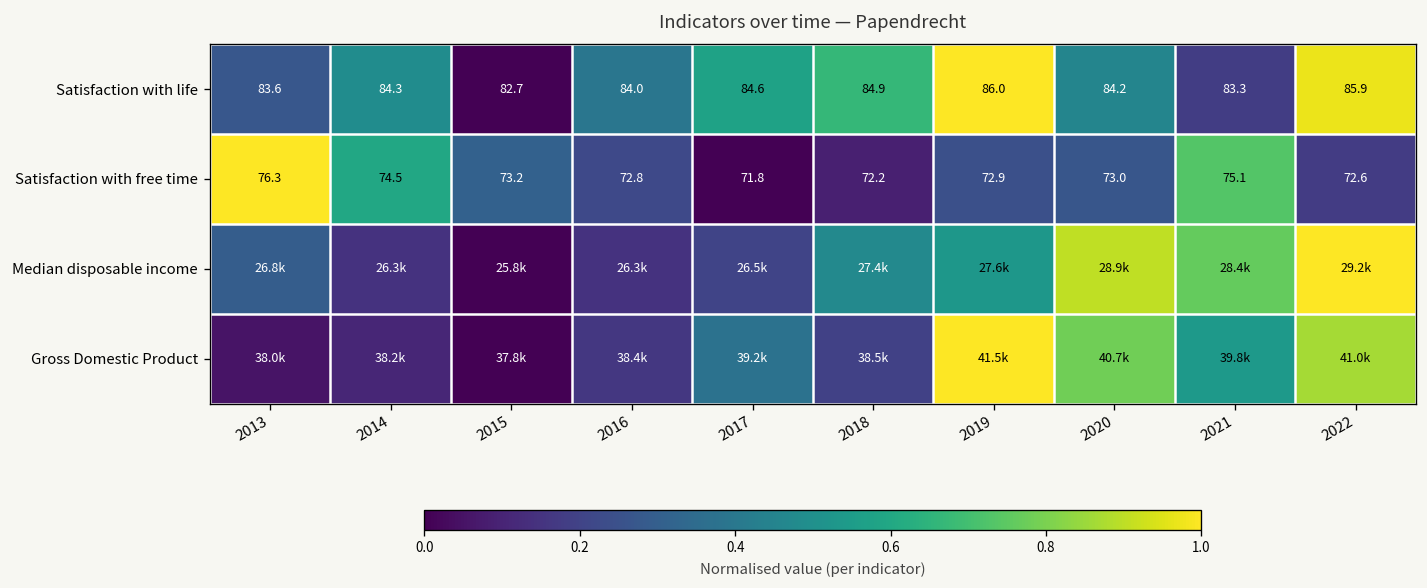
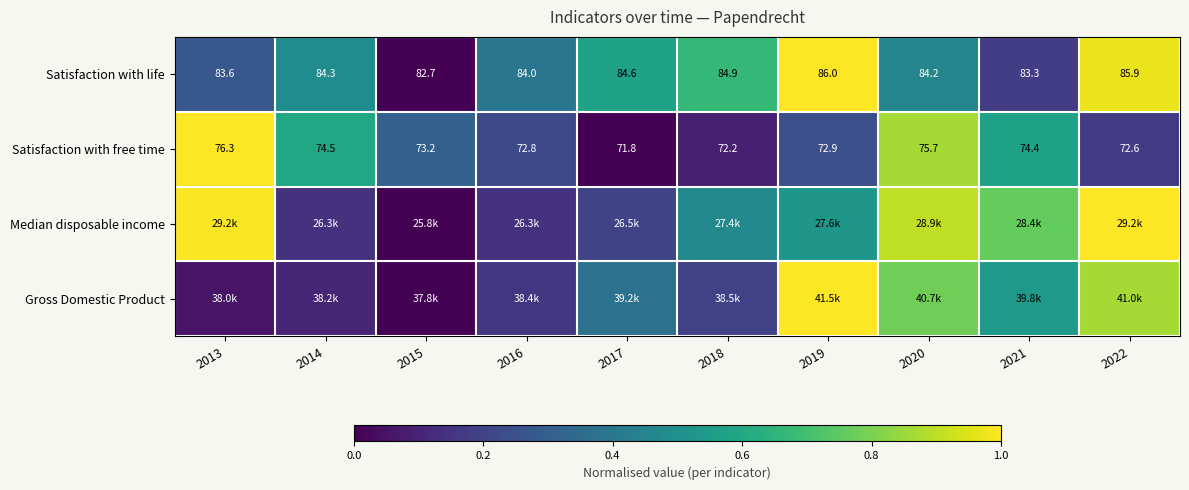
  {
    "Satisfaction with life": {
      "2013": "83.6",
      "2014": "84.3",
      "2015": "82.7",
      "2016": "84.0",
      "2017": "84.6",
      "2018": "84.9",
      "2019": "86.0",
      "2020": "84.2",
      "2021": "83.3",
      "2022": "85.9"
    },
    "Satisfaction with free time": {
      "2013": "76.3",
      "2014": "74.5",
      "2015": "73.2",
      "2016": "72.8",
      "2017": "71.8",
      "2018": "72.2",
      "2019": "72.9",
-     "2020": "73.0",
-     "2021": "75.1",
+     "2020": "75.7",
+     "2021": "74.4",
      "2022": "72.6"
    },
    "Median disposable income": {
-     "2013": "26.8k",
+     "2013": "29.2k",
      "2014": "26.3k",
      "2015": "25.8k",
      "2016": "26.3k",
      "2017": "26.5k",
      "2018": "27.4k",
      "2019": "27.6k",
      "2020": "28.9k",
      "2021": "28.4k",
      "2022": "29.2k"
    },
    "Gross Domestic Product": {
      "2013": "38.0k",
      "2014": "38.2k",
      "2015": "37.8k",
      "2016": "38.4k",
      "2017": "39.2k",
      "2018": "38.5k",
      "2019": "41.5k",
      "2020": "40.7k",
      "2021": "39.8k",
      "2022": "41.0k"
    }
  }
